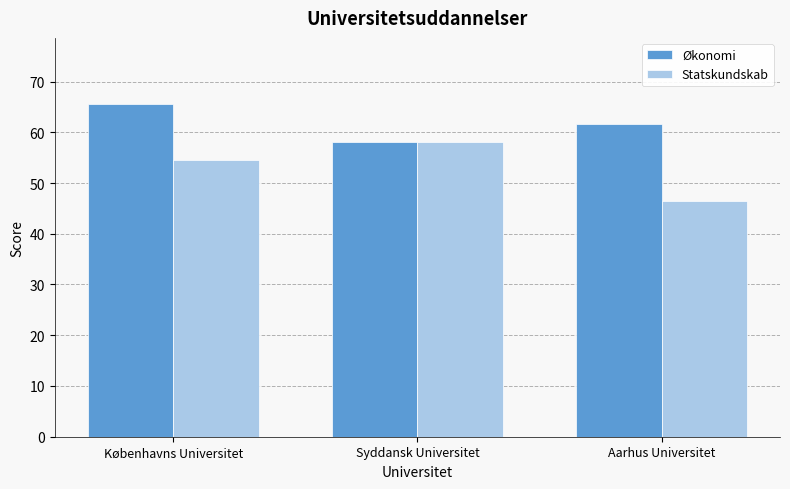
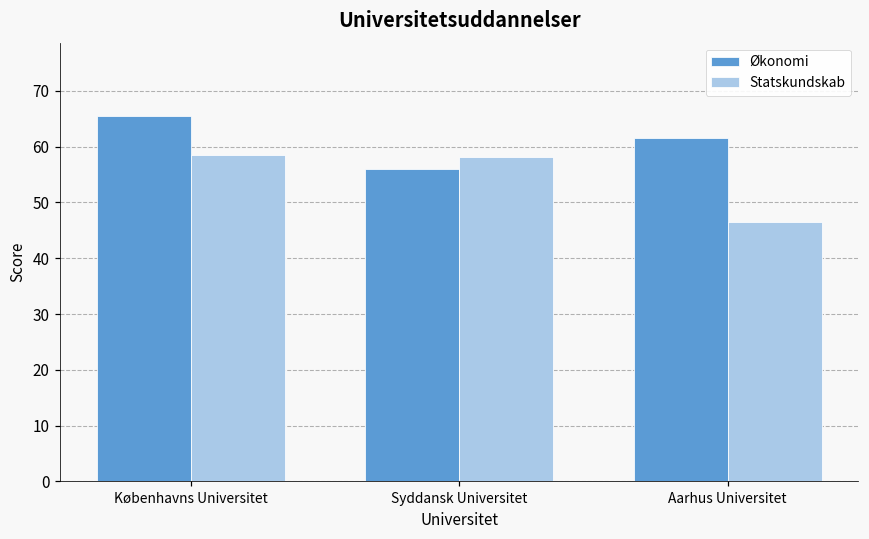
  {
    "Økonomi": {
      "Københavns Universitet": 66,
-     "Syddansk Universitet": 58,
+     "Syddansk Universitet": 56,
      "Aarhus Universitet": 62
    },
    "Statskundskab": {
-     "Københavns Universitet": 55,
+     "Københavns Universitet": 59,
      "Syddansk Universitet": 58,
      "Aarhus Universitet": 47
    }
  }
